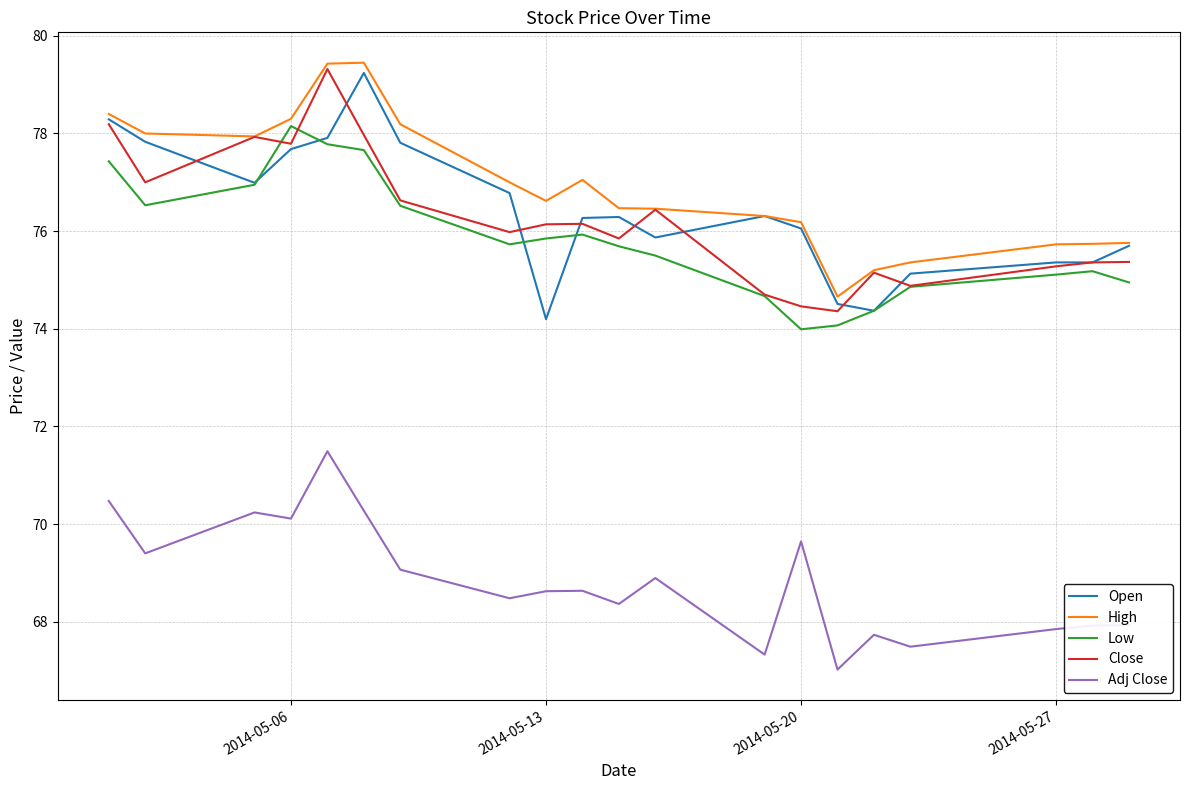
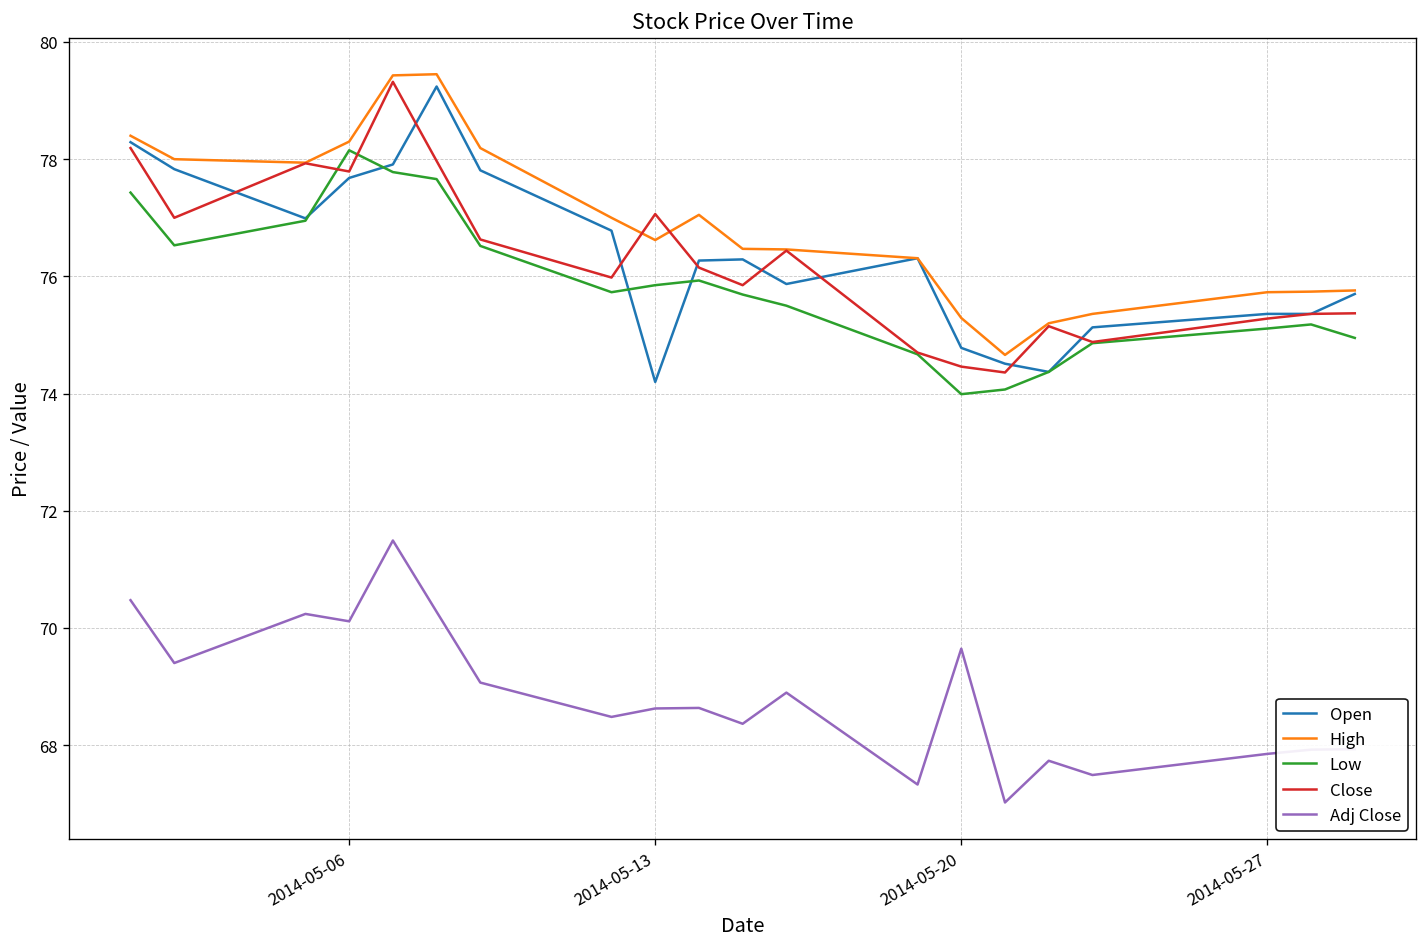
  {
    "Open": {
      "2014-05-06": 77.7,
      "2014-05-13": 74.2,
-     "2014-05-20": 76.1,
+     "2014-05-20": 74.8,
      "2014-05-27": 75.4
    },
    "High": {
      "2014-05-06": 78.3,
      "2014-05-13": 76.6,
-     "2014-05-20": 76.2,
+     "2014-05-20": 75.3,
      "2014-05-27": 75.7
    },
    "Low": {
      "2014-05-06": 78.2,
      "2014-05-13": 75.8,
      "2014-05-20": 74.0,
      "2014-05-27": 75.1
    },
    "Close": {
      "2014-05-06": 77.8,
-     "2014-05-13": 76.1,
+     "2014-05-13": 77.1,
      "2014-05-20": 74.5,
      "2014-05-27": 75.3
    },
    "Adj Close": {
      "2014-05-06": 70.1,
      "2014-05-13": 68.6,
      "2014-05-20": 69.6,
      "2014-05-27": 67.9
    }
  }
